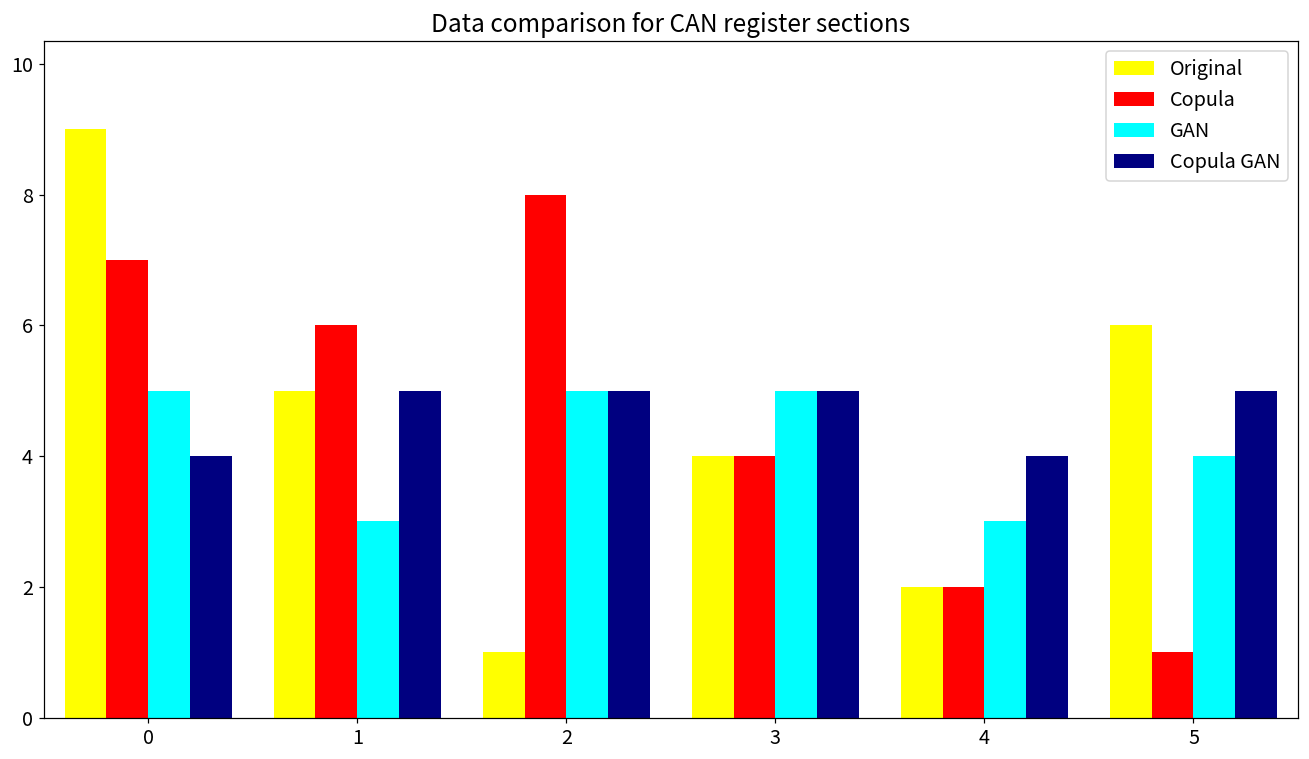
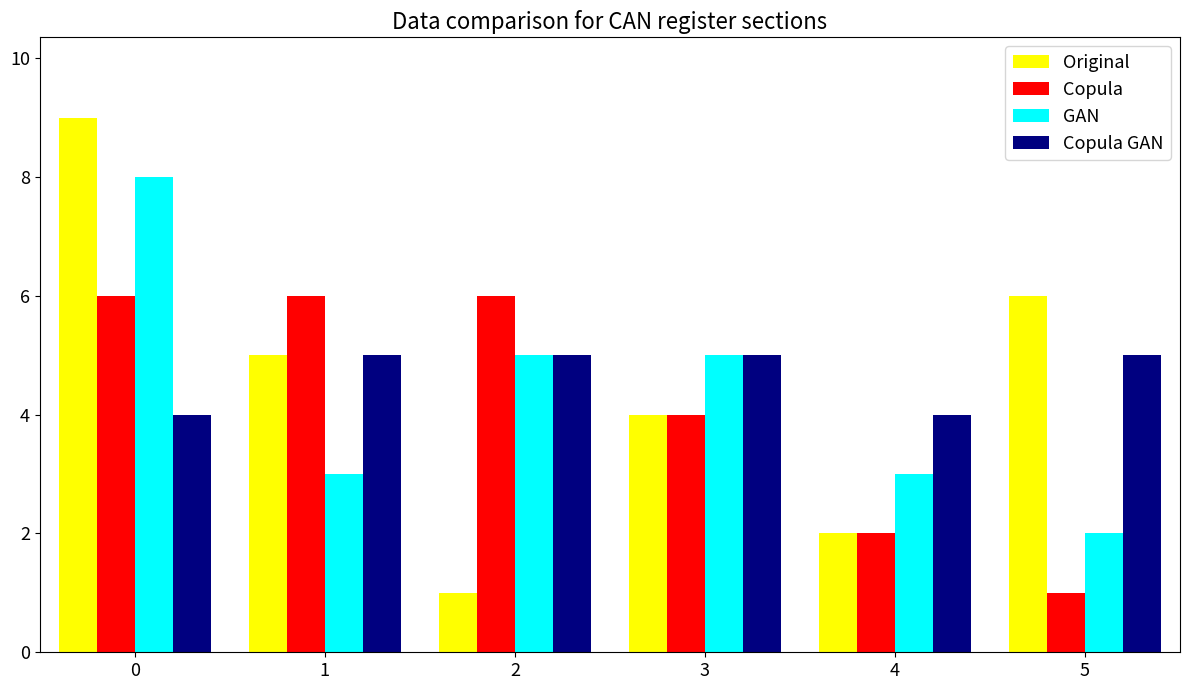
  {
    "Original": {
      "0": 9,
      "1": 5,
      "2": 1,
      "3": 4,
      "4": 2,
      "5": 6
    },
    "Copula": {
-     "0": 7,
+     "0": 6,
      "1": 6,
-     "2": 8,
+     "2": 6,
      "3": 4,
      "4": 2,
      "5": 1
    },
    "GAN": {
-     "0": 5,
+     "0": 8,
      "1": 3,
      "2": 5,
      "3": 5,
      "4": 3,
-     "5": 4
+     "5": 2
    },
    "Copula GAN": {
      "0": 4,
      "1": 5,
      "2": 5,
      "3": 5,
      "4": 4,
      "5": 5
    }
  }
